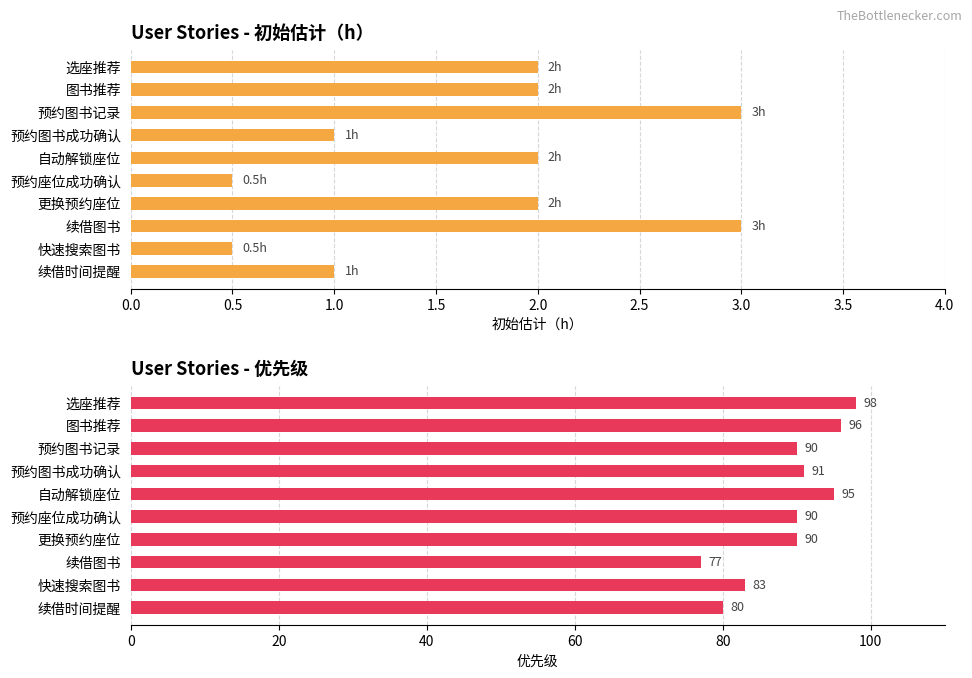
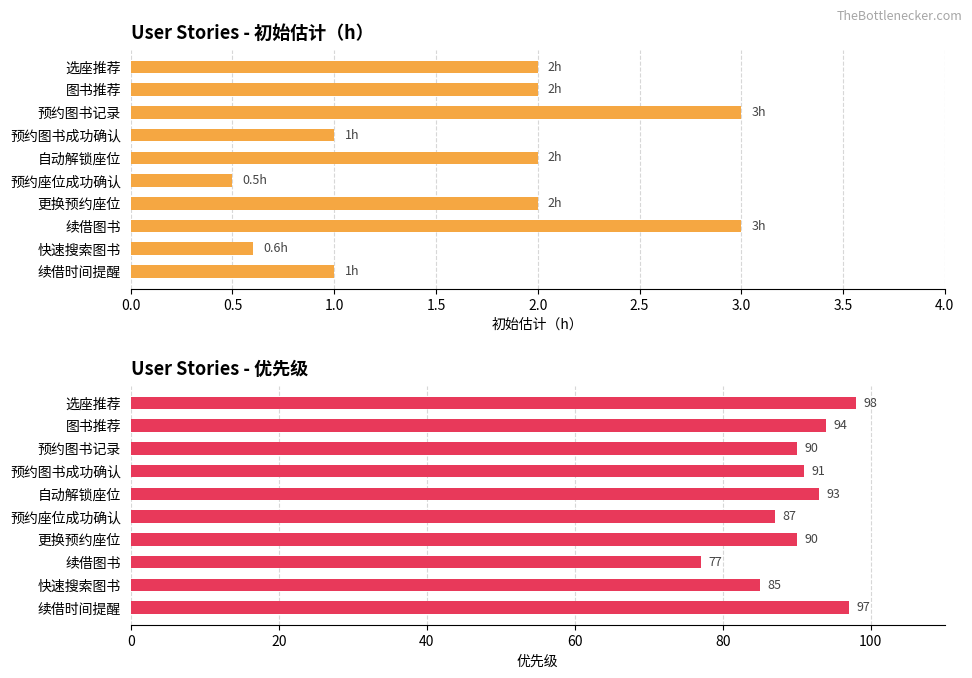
  {
    "User Stories - 初始估计（h）": {
      "选座推荐": "2h",
      "图书推荐": "2h",
      "预约图书记录": "3h",
      "预约图书成功确认": "1h",
      "自动解锁座位": "2h",
      "预约座位成功确认": "0.5h",
      "更换预约座位": "2h",
      "续借图书": "3h",
-     "快速搜索图书": "0.5h",
+     "快速搜索图书": "0.6h",
      "续借时间提醒": "1h"
    },
    "User Stories - 优先级": {
      "选座推荐": "98",
-     "图书推荐": "96",
+     "图书推荐": "94",
      "预约图书记录": "90",
      "预约图书成功确认": "91",
-     "自动解锁座位": "95",
-     "预约座位成功确认": "90",
+     "自动解锁座位": "93",
+     "预约座位成功确认": "87",
      "更换预约座位": "90",
      "续借图书": "77",
-     "快速搜索图书": "83",
-     "续借时间提醒": "80"
+     "快速搜索图书": "85",
+     "续借时间提醒": "97"
    }
  }
